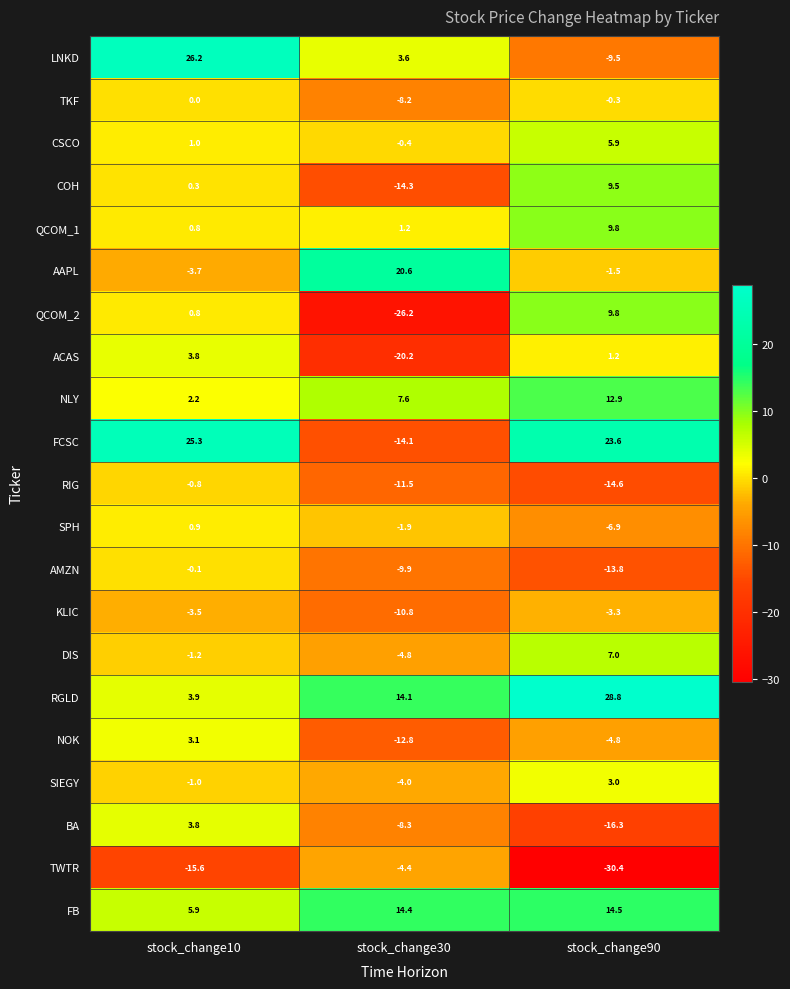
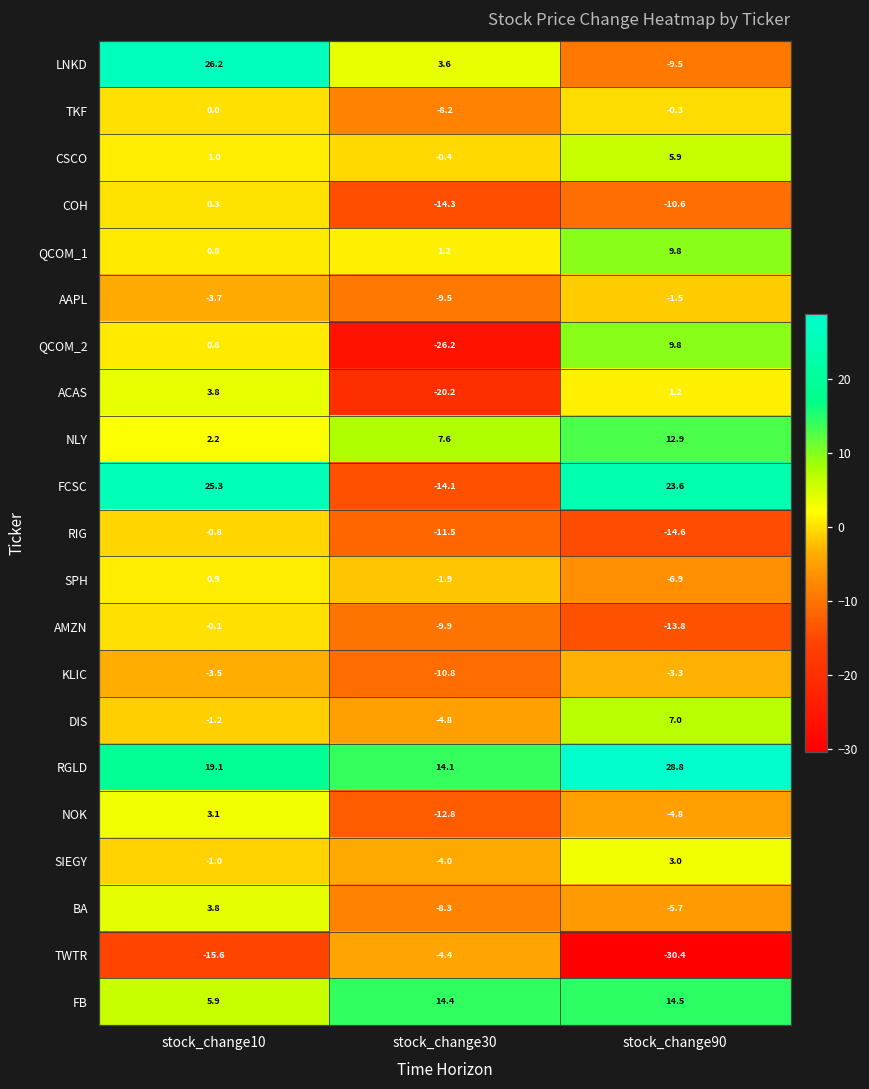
  {
    "LNKD": {
      "stock_change10": 26.2,
      "stock_change30": 3.6,
      "stock_change90": -9.5
    },
    "TKF": {
      "stock_change10": 0.0,
      "stock_change30": -8.2,
      "stock_change90": -0.3
    },
    "CSCO": {
      "stock_change10": 1.0,
      "stock_change30": -0.4,
      "stock_change90": 5.9
    },
    "COH": {
      "stock_change10": 0.3,
      "stock_change30": -14.3,
-     "stock_change90": 9.5
+     "stock_change90": -10.6
    },
    "QCOM_1": {
      "stock_change10": 0.8,
      "stock_change30": 1.2,
      "stock_change90": 9.8
    },
    "AAPL": {
      "stock_change10": -3.7,
-     "stock_change30": 20.6,
+     "stock_change30": -9.5,
      "stock_change90": -1.5
    },
    "QCOM_2": {
      "stock_change10": 0.8,
      "stock_change30": -26.2,
      "stock_change90": 9.8
    },
    "ACAS": {
      "stock_change10": 3.8,
      "stock_change30": -20.2,
      "stock_change90": 1.2
    },
    "NLY": {
      "stock_change10": 2.2,
      "stock_change30": 7.6,
      "stock_change90": 12.9
    },
    "FCSC": {
      "stock_change10": 25.3,
      "stock_change30": -14.1,
      "stock_change90": 23.6
    },
    "RIG": {
      "stock_change10": -0.8,
      "stock_change30": -11.5,
      "stock_change90": -14.6
    },
    "SPH": {
      "stock_change10": 0.9,
      "stock_change30": -1.9,
      "stock_change90": -6.9
    },
    "AMZN": {
      "stock_change10": -0.1,
      "stock_change30": -9.9,
      "stock_change90": -13.8
    },
    "KLIC": {
      "stock_change10": -3.5,
      "stock_change30": -10.8,
      "stock_change90": -3.3
    },
    "DIS": {
      "stock_change10": -1.2,
      "stock_change30": -4.8,
      "stock_change90": 7.0
    },
    "RGLD": {
-     "stock_change10": 3.9,
+     "stock_change10": 19.1,
      "stock_change30": 14.1,
      "stock_change90": 28.8
    },
    "NOK": {
      "stock_change10": 3.1,
      "stock_change30": -12.8,
      "stock_change90": -4.8
    },
    "SIEGY": {
      "stock_change10": -1.0,
      "stock_change30": -4.0,
      "stock_change90": 3.0
    },
    "BA": {
      "stock_change10": 3.8,
      "stock_change30": -8.3,
-     "stock_change90": -16.3
+     "stock_change90": -5.7
    },
    "TWTR": {
      "stock_change10": -15.6,
      "stock_change30": -4.4,
      "stock_change90": -30.4
    },
    "FB": {
      "stock_change10": 5.9,
      "stock_change30": 14.4,
      "stock_change90": 14.5
    }
  }
